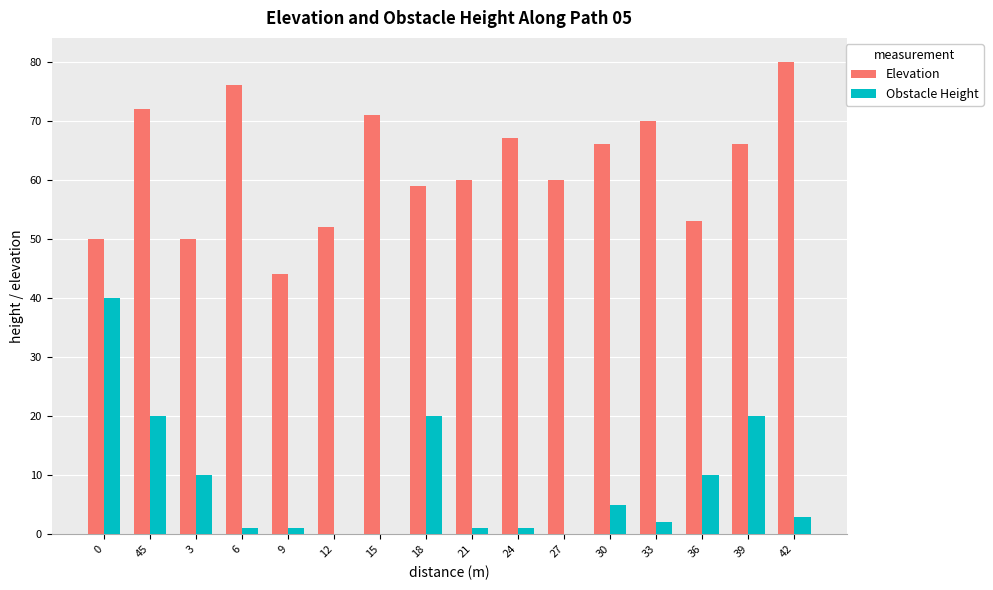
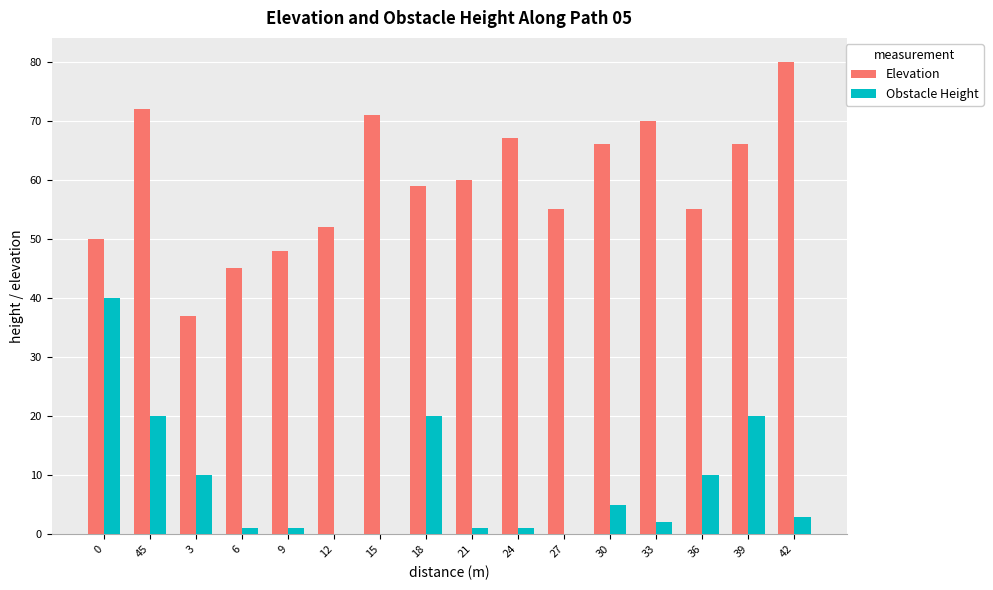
  {
    "Elevation": {
      "0": 50,
      "45": 72,
-     "3": 50,
-     "6": 76,
-     "9": 44,
+     "3": 37,
+     "6": 45,
+     "9": 48,
      "12": 52,
      "15": 71,
      "18": 59,
      "21": 60,
      "24": 67,
-     "27": 60,
+     "27": 55,
      "30": 66,
      "33": 70,
-     "36": 53,
+     "36": 55,
      "39": 66,
      "42": 80
    },
    "Obstacle Height": {
      "0": 40,
      "45": 20,
      "3": 10,
      "6": 1,
      "9": 1,
      "12": 0,
      "15": 0,
      "18": 20,
      "21": 1,
      "24": 1,
      "27": 0,
      "30": 5,
      "33": 2,
      "36": 10,
      "39": 20,
      "42": 3
    }
  }
